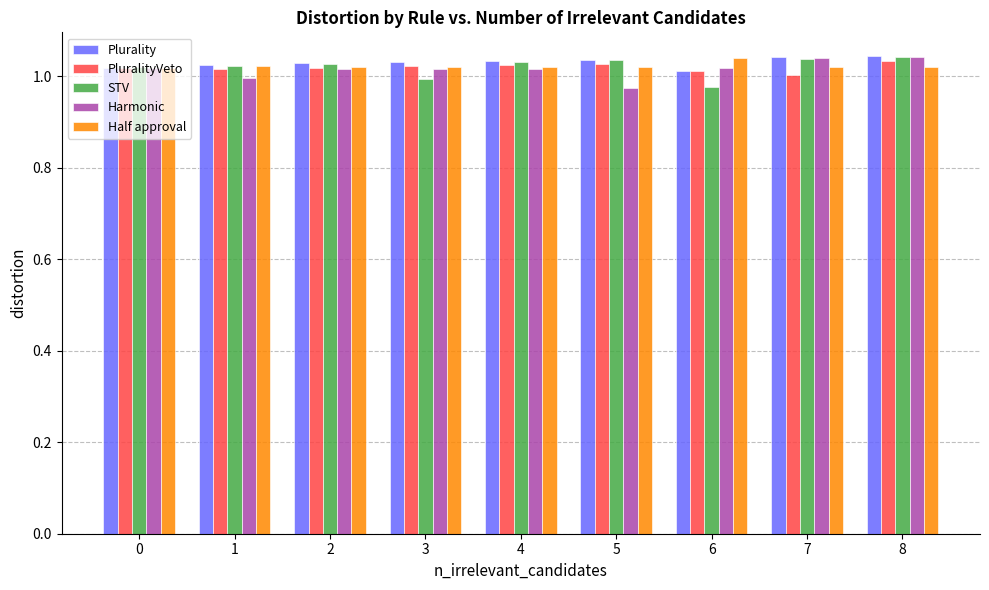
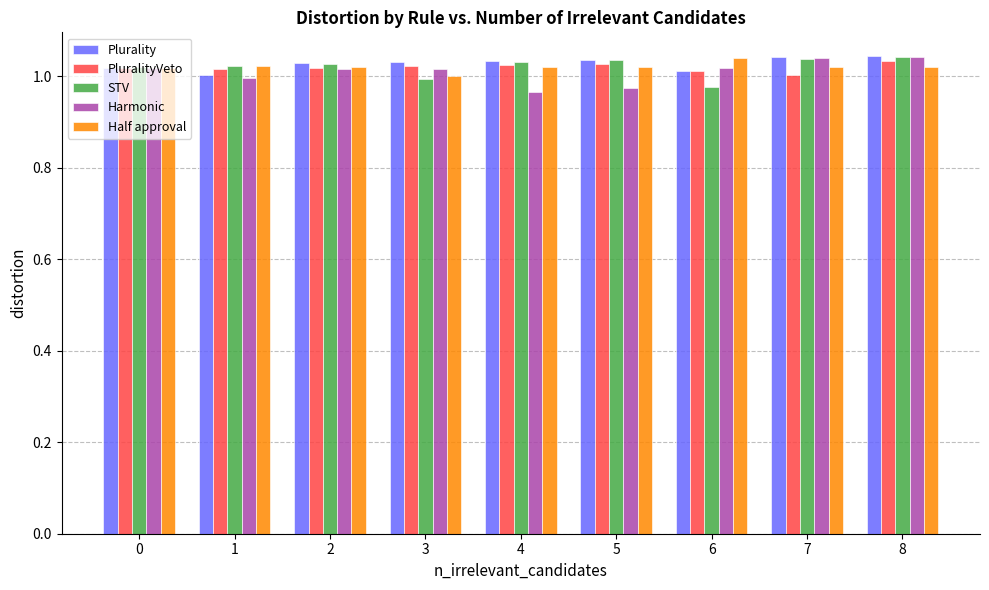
  {
    "Plurality": {
-     "1": 1.02,
+     "1": 1.00,
      "2": 1.03,
      "3": 1.03,
      "4": 1.03,
      "5": 1.04,
      "6": 1.01,
      "7": 1.04,
      "8": 1.04
    },
    "PluralityVeto": {
      "1": 1.02,
      "2": 1.02,
      "3": 1.02,
      "4": 1.02,
      "5": 1.03,
      "6": 1.01,
      "7": 1.00,
      "8": 1.03
    },
    "STV": {
      "1": 1.02,
      "2": 1.03,
      "3": 0.99,
      "4": 1.03,
      "5": 1.03,
      "6": 0.98,
      "7": 1.04,
      "8": 1.04
    },
    "Harmonic": {
      "1": 1.00,
      "2": 1.02,
      "3": 1.02,
-     "4": 1.02,
+     "4": 0.97,
      "5": 0.97,
      "6": 1.02,
      "7": 1.04,
      "8": 1.04
    },
    "Half approval": {
      "1": 1.02,
      "2": 1.02,
-     "3": 1.02,
+     "3": 1.00,
      "4": 1.02,
      "5": 1.02,
      "6": 1.04,
      "7": 1.02,
      "8": 1.02
    }
  }
